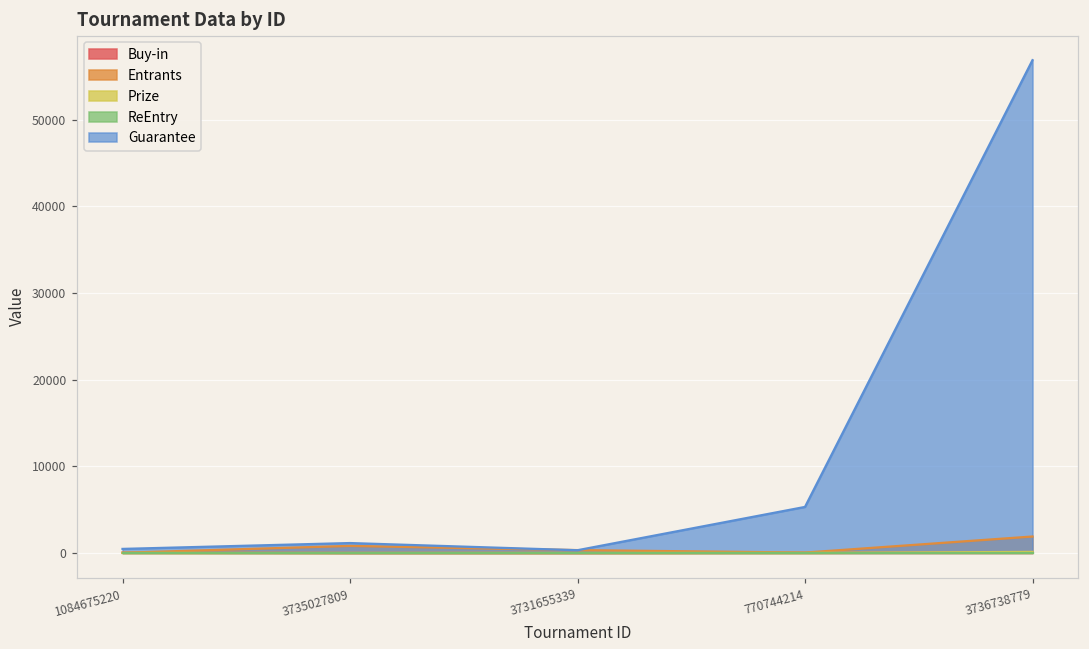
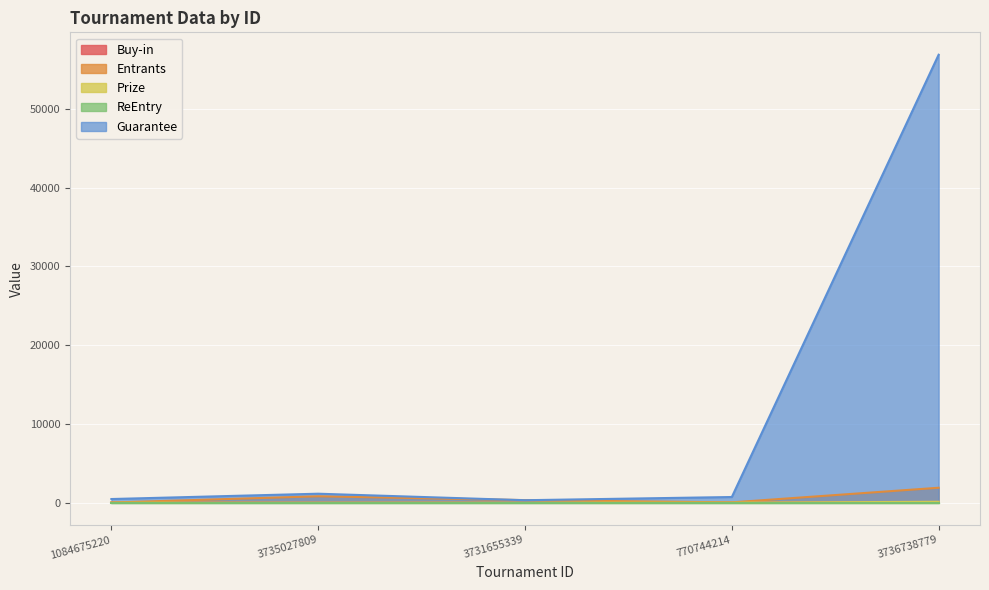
  {
    "Guarantee": {
      "1084675220": 0,
      "3735027809": 1000,
-     "770744214": 5000,
+     "770744214": 1000,
      "3736738779": 57000
    }
  }
